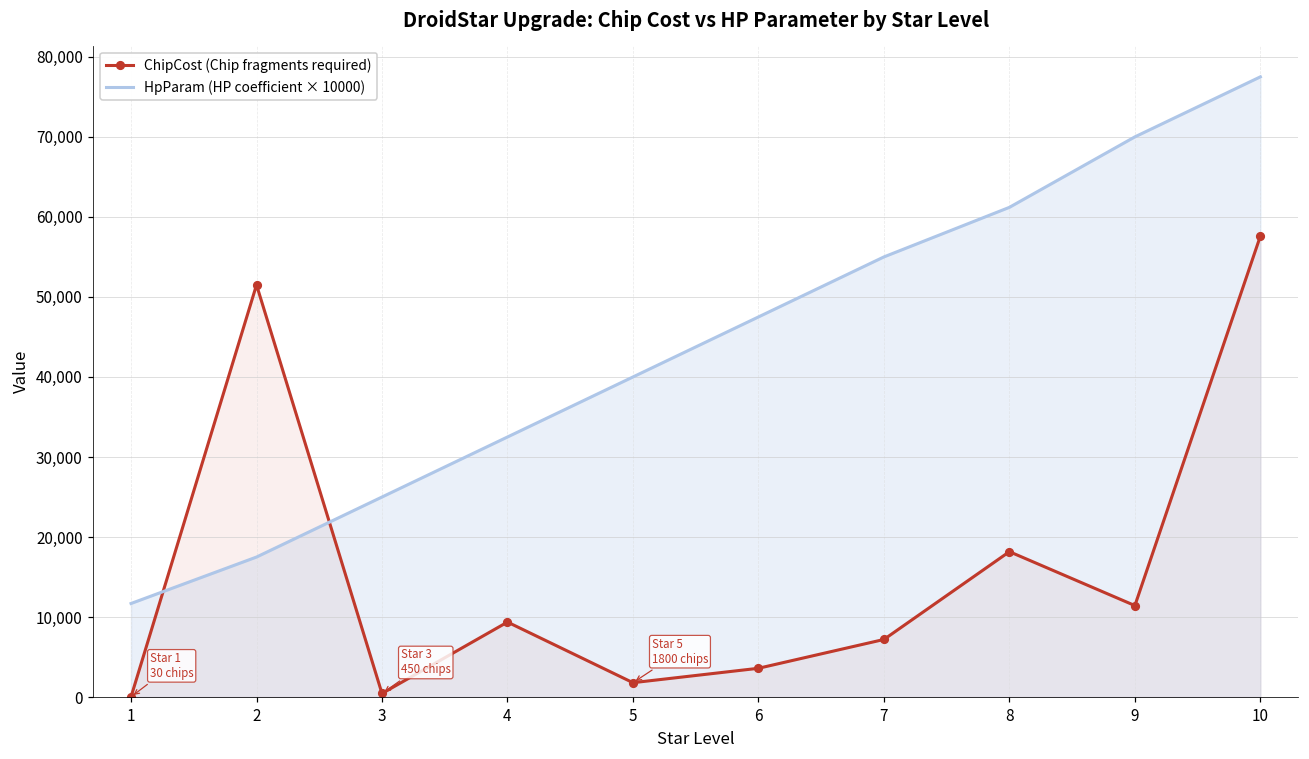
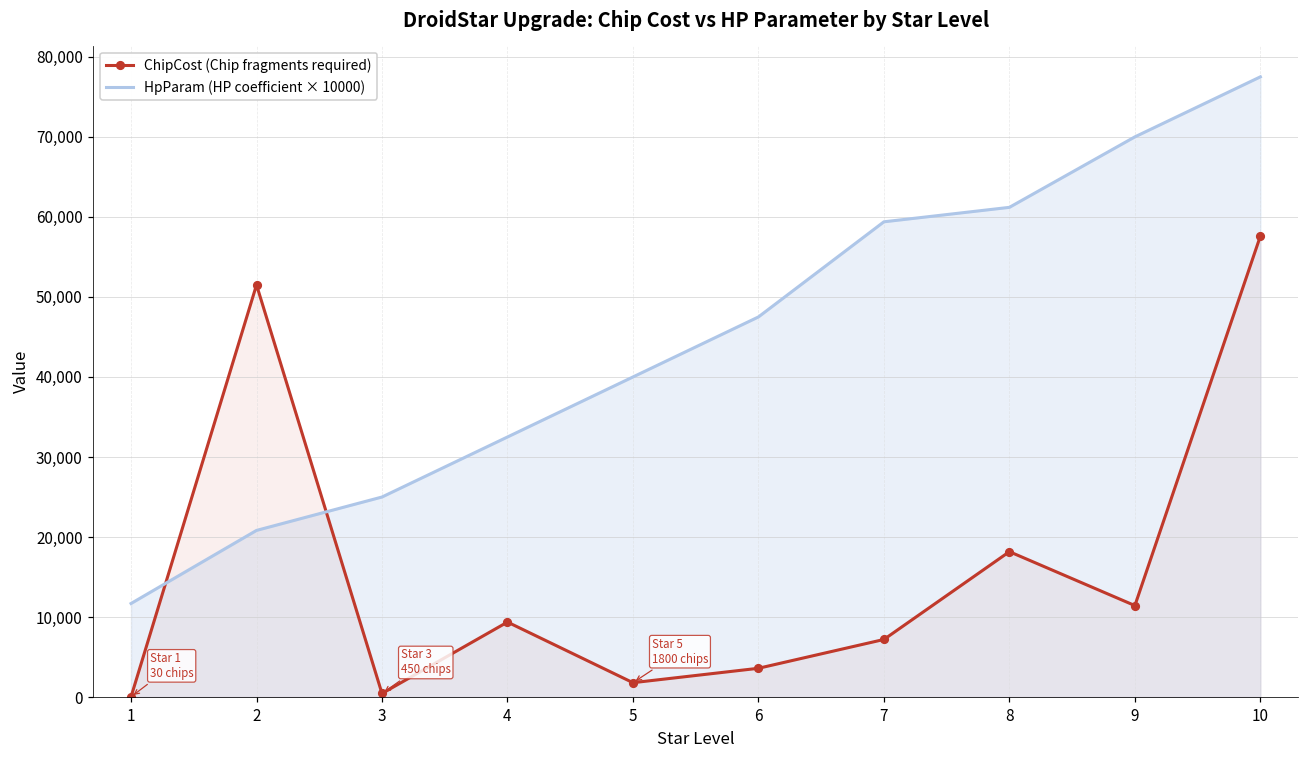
  {
    "ChipCost (Chip fragments required)": {
      "2": "52,000",
      "4": "9,000",
      "6": "4,000",
      "7": "7,000",
      "8": "18,000",
      "9": "11,000",
      "10": "58,000"
    },
    "HpParam (HP coefficient × 10000)": {
      "1": "12,000",
-     "2": "18,000",
+     "2": "21,000",
      "3": "25,000",
      "4": "33,000",
      "5": "40,000",
      "6": "48,000",
-     "7": "55,000",
+     "7": "59,000",
      "8": "61,000",
      "9": "70,000",
      "10": "78,000"
    }
  }
